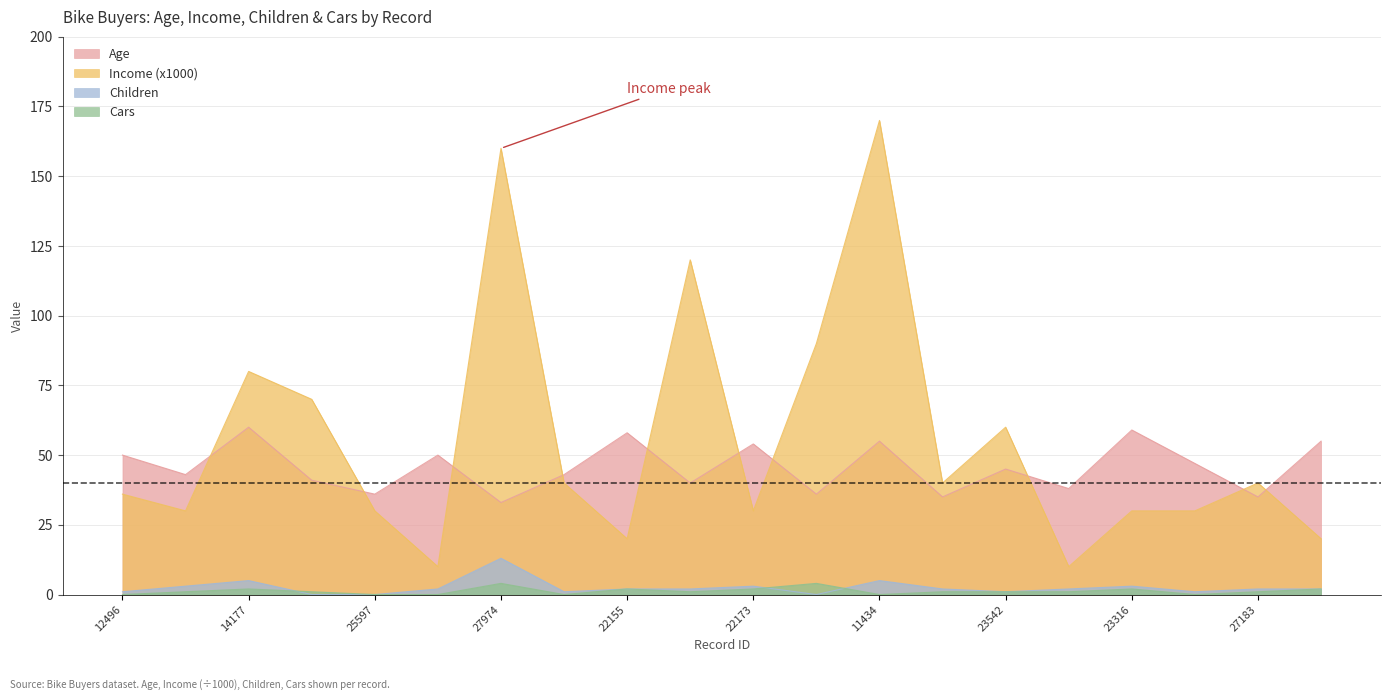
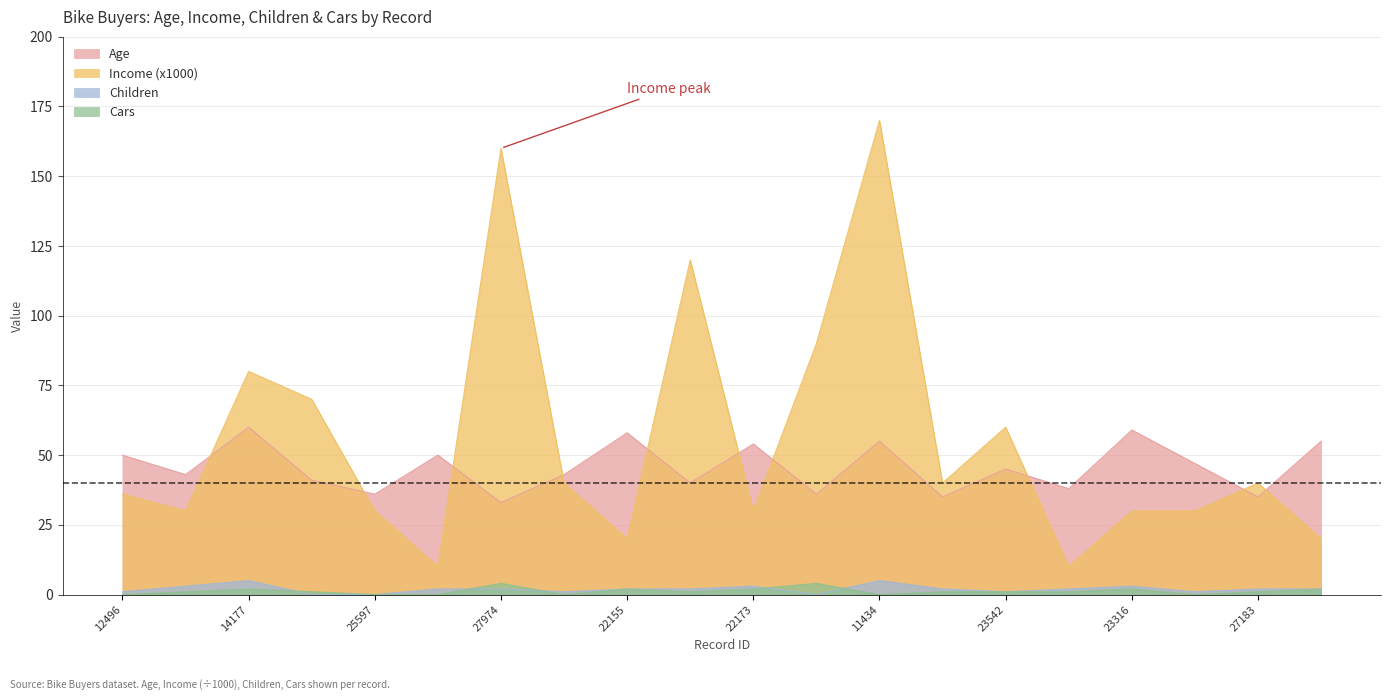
  {
    "Age": {
      "12496": 50,
      "14177": 60,
      "25597": 36,
      "27974": 33,
      "22155": 58,
      "22173": 54,
      "11434": 55,
      "23542": 45,
      "23316": 59,
      "27183": 35
    },
    "Income (x1000)": {
      "12496": 36,
      "14177": 80,
      "25597": 30,
      "27974": 160,
      "22155": 20,
      "22173": 30,
      "11434": 170,
      "23542": 60,
      "23316": 30,
      "27183": 40
    },
    "Children": {
      "12496": 1,
      "14177": 5,
-     "27974": 13,
+     "27974": 2,
      "22173": 3,
      "11434": 5,
      "23316": 3,
      "27183": 2
    },
    "Cars": {
      "12496": 0,
      "14177": 2,
      "27974": 4,
      "22173": 2,
      "11434": 0,
      "23316": 2,
      "27183": 1
    }
  }
